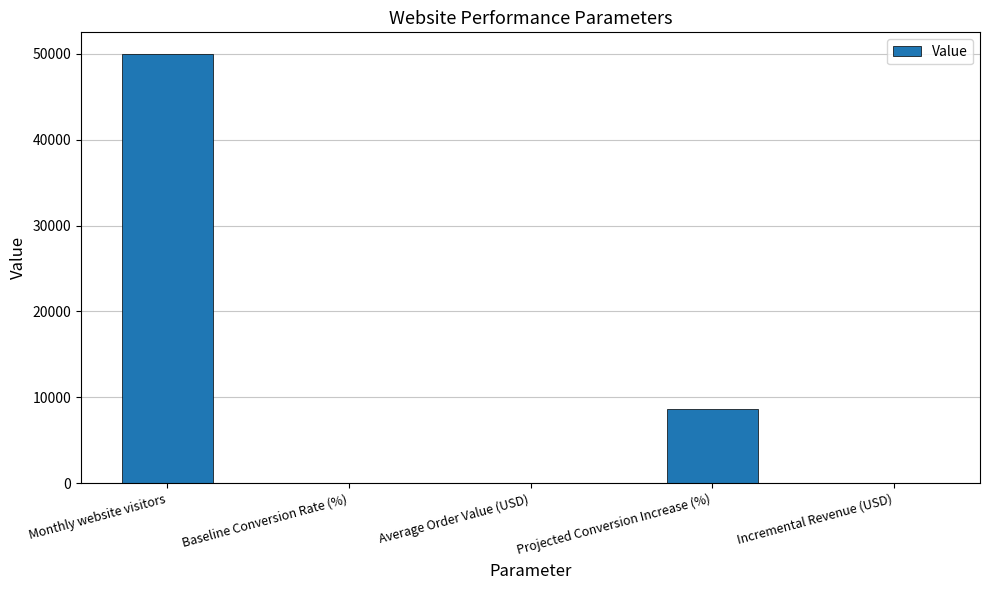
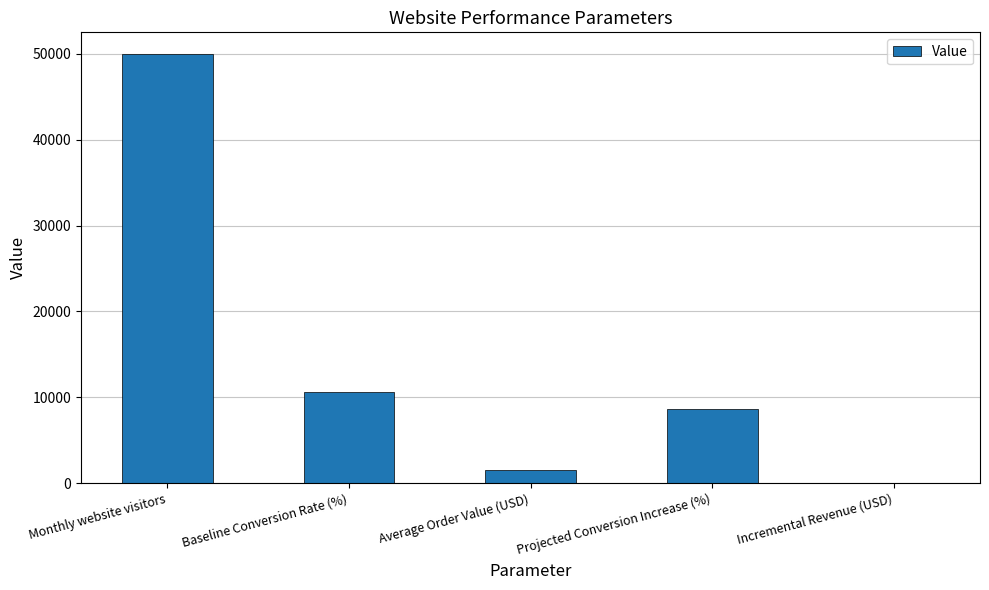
  {
    "Monthly website visitors": 50000,
-   "Baseline Conversion Rate (%)": 0,
-   "Average Order Value (USD)": 0,
+   "Baseline Conversion Rate (%)": 11000,
+   "Average Order Value (USD)": 2000,
    "Projected Conversion Increase (%)": 9000,
    "Incremental Revenue (USD)": 0
  }
